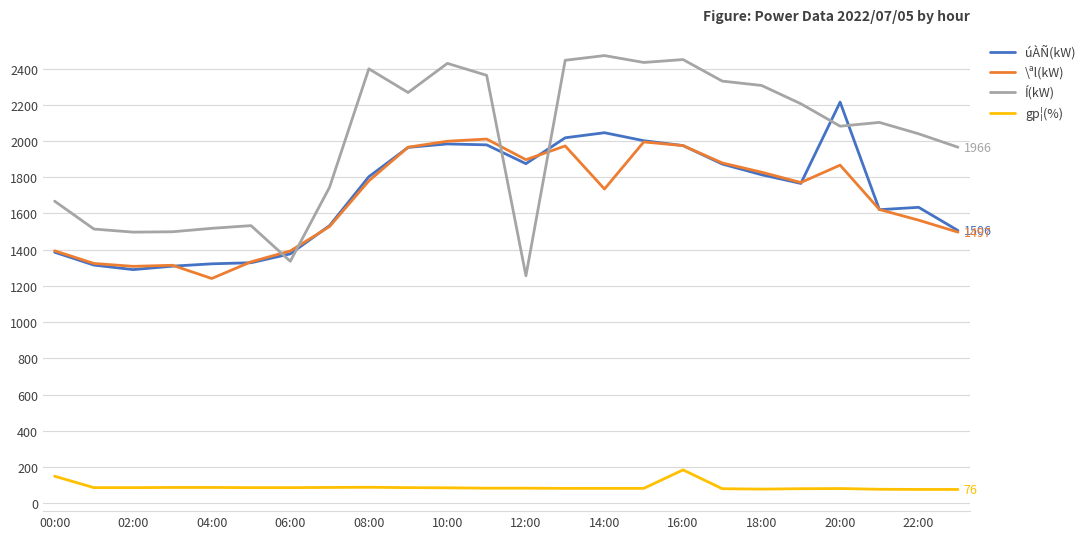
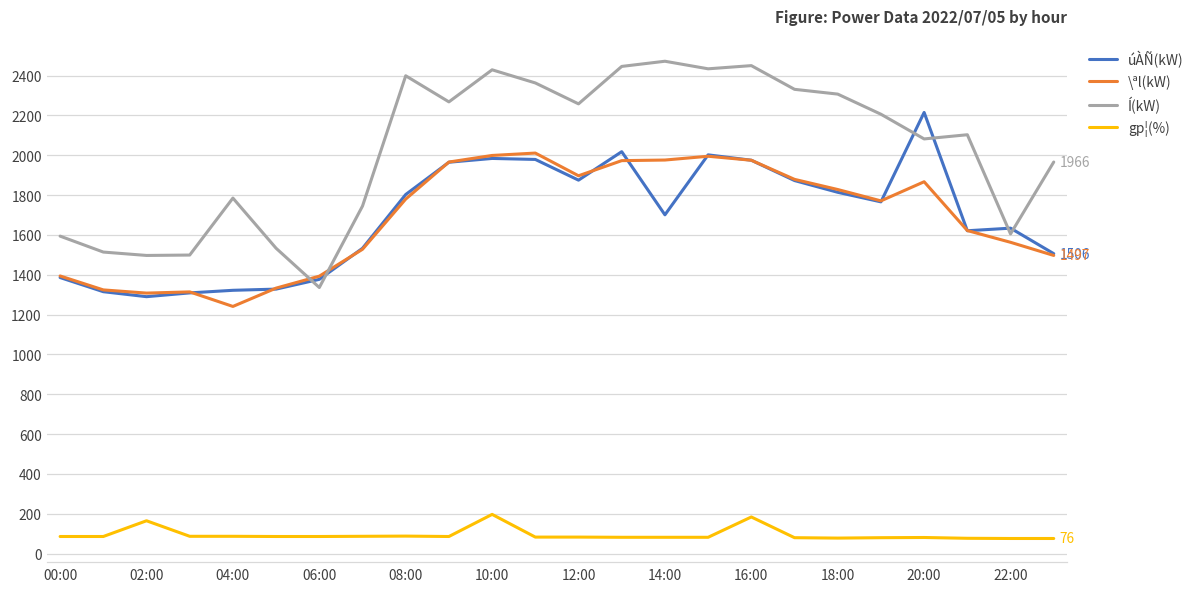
  {
    "úÀÑ(kW)": {
      "02:00": 1290,
      "04:00": 1320,
      "06:00": 1380,
      "08:00": 1800,
      "10:00": 1980,
      "12:00": 1880,
-     "14:00": 2050,
+     "14:00": 1700,
      "20:00": 2220,
      "22:00": 1630
    },
    "\\ªl(kW)": {
      "02:00": 1310,
      "04:00": 1240,
      "06:00": 1390,
      "08:00": 1780,
      "10:00": 2000,
      "12:00": 1900,
-     "14:00": 1740,
+     "14:00": 1980,
      "20:00": 1870,
      "22:00": 1560
    },
    "Í(kW)": {
-     "00:00": 1670,
+     "00:00": 1590,
      "02:00": 1500,
-     "04:00": 1520,
+     "04:00": 1790,
      "06:00": 1340,
      "08:00": 2400,
      "10:00": 2430,
-     "12:00": 1260,
+     "12:00": 2260,
      "14:00": 2470,
      "16:00": 2450,
      "18:00": 2310,
      "20:00": 2080,
-     "22:00": 2040
+     "22:00": 1610
    },
    "gp¦(%)": {
-     "00:00": 150,
-     "02:00": 90,
+     "00:00": 90,
+     "02:00": 170,
      "04:00": 90,
      "06:00": 90,
      "08:00": 90,
-     "10:00": 90,
+     "10:00": 200,
      "12:00": 80,
      "14:00": 80,
      "16:00": 180,
      "18:00": 80,
      "20:00": 80,
      "22:00": 80
    }
  }
